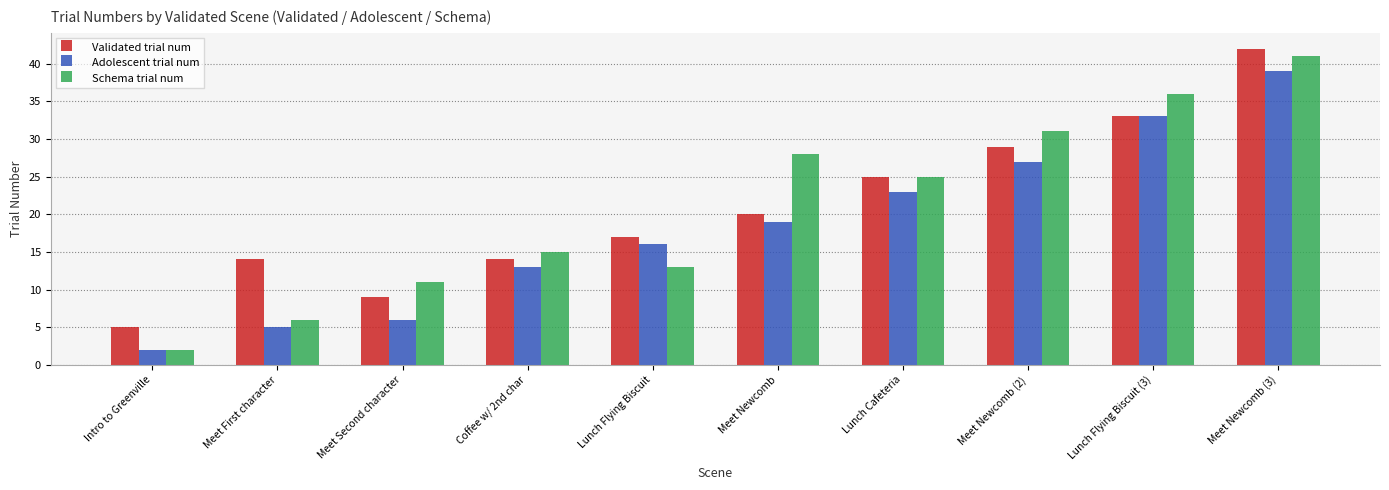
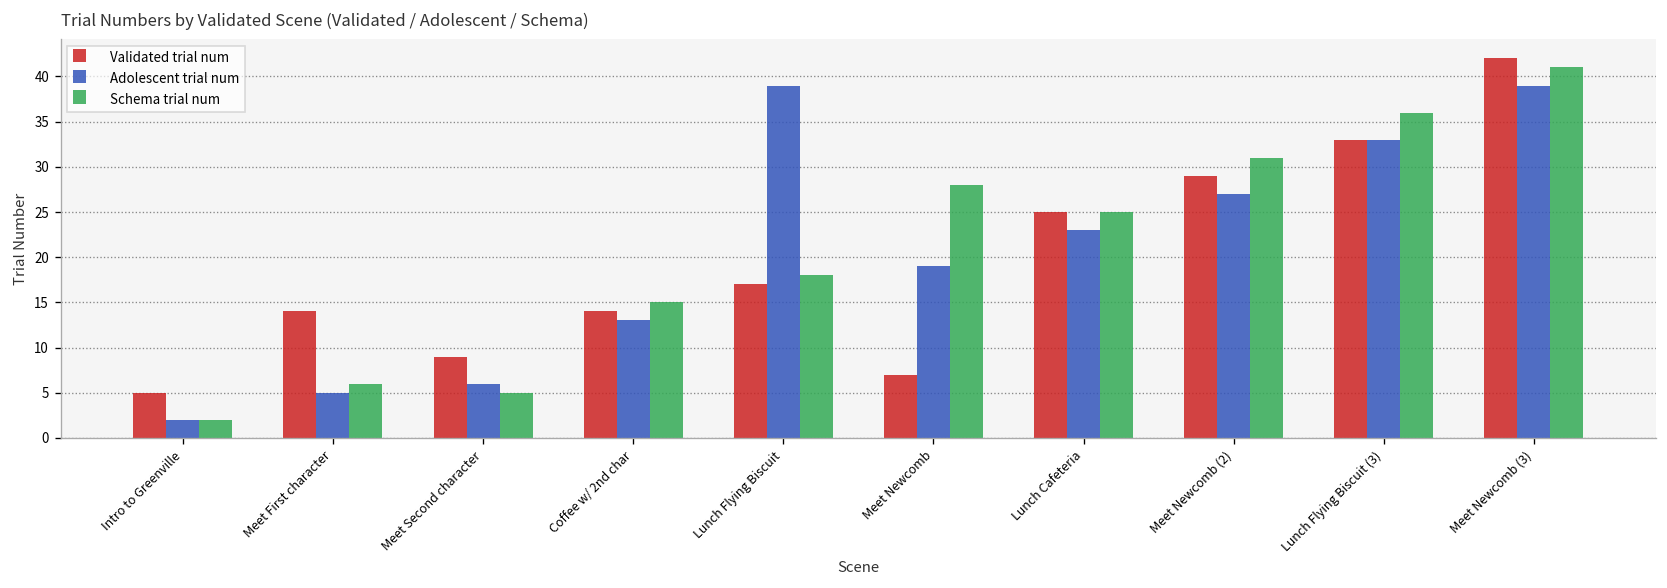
  {
    "Validated trial num": {
      "Intro to Greenville": 5,
      "Meet First character": 14,
      "Meet Second character": 9,
      "Coffee w/ 2nd char": 14,
      "Lunch Flying Biscuit": 17,
-     "Meet Newcomb": 20,
+     "Meet Newcomb": 7,
      "Lunch Cafeteria": 25,
      "Meet Newcomb (2)": 29,
      "Lunch Flying Biscuit (3)": 33,
      "Meet Newcomb (3)": 42
    },
    "Adolescent trial num": {
      "Intro to Greenville": 2,
      "Meet First character": 5,
      "Meet Second character": 6,
      "Coffee w/ 2nd char": 13,
-     "Lunch Flying Biscuit": 16,
+     "Lunch Flying Biscuit": 39,
      "Meet Newcomb": 19,
      "Lunch Cafeteria": 23,
      "Meet Newcomb (2)": 27,
      "Lunch Flying Biscuit (3)": 33,
      "Meet Newcomb (3)": 39
    },
    "Schema trial num": {
      "Intro to Greenville": 2,
      "Meet First character": 6,
-     "Meet Second character": 11,
+     "Meet Second character": 5,
      "Coffee w/ 2nd char": 15,
-     "Lunch Flying Biscuit": 13,
+     "Lunch Flying Biscuit": 18,
      "Meet Newcomb": 28,
      "Lunch Cafeteria": 25,
      "Meet Newcomb (2)": 31,
      "Lunch Flying Biscuit (3)": 36,
      "Meet Newcomb (3)": 41
    }
  }
